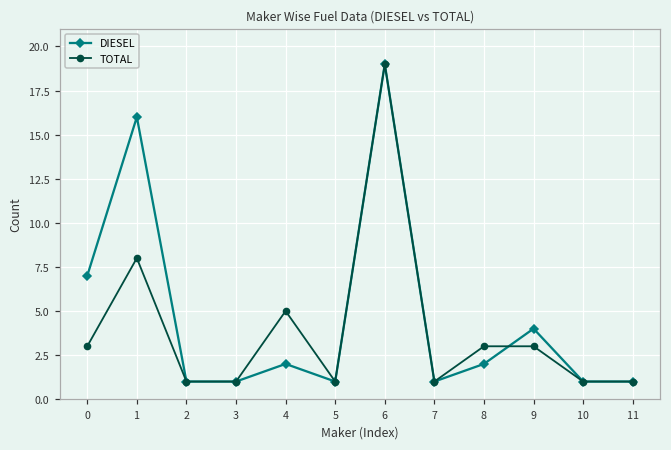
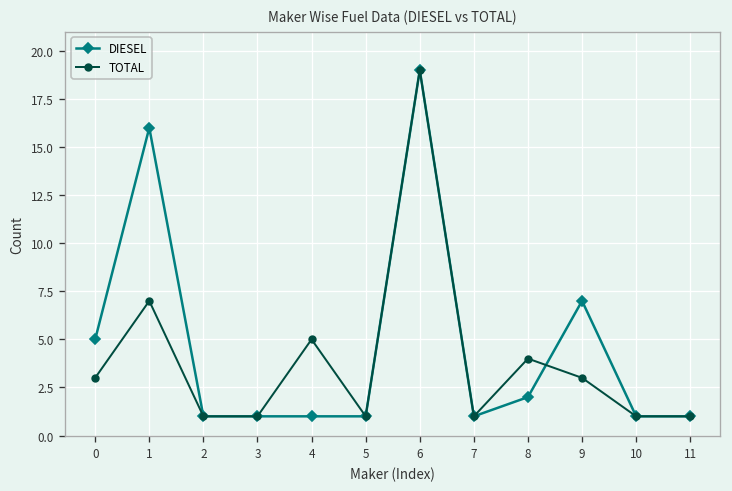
  {
    "DIESEL": {
-     "0": 7,
+     "0": 5,
      "1": 16,
-     "4": 2,
+     "4": 1,
      "8": 2,
-     "9": 4
+     "9": 7
    },
    "TOTAL": {
      "0": 3,
-     "1": 8,
+     "1": 7,
      "4": 5,
-     "8": 3,
+     "8": 4,
      "9": 3
    }
  }
